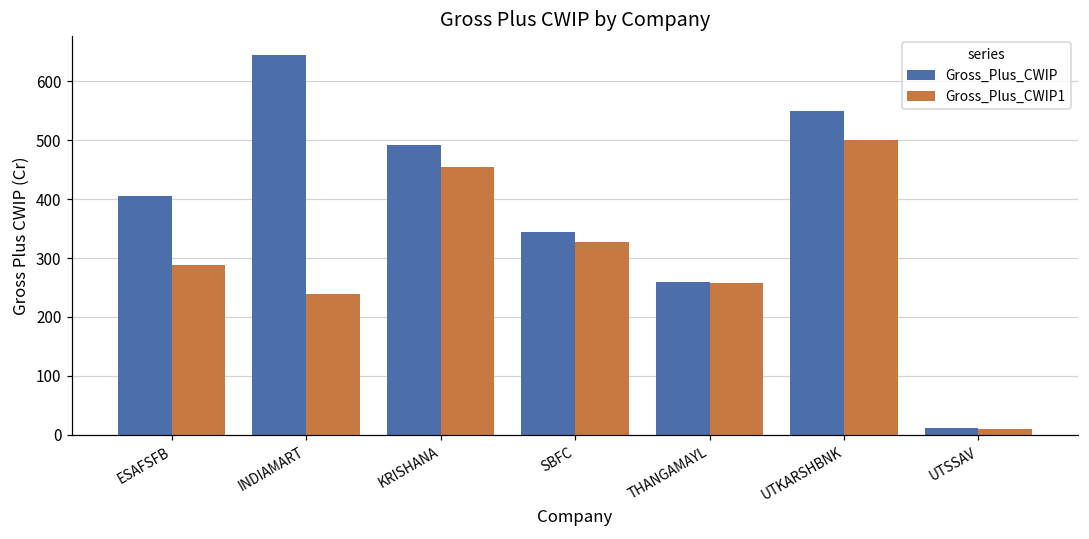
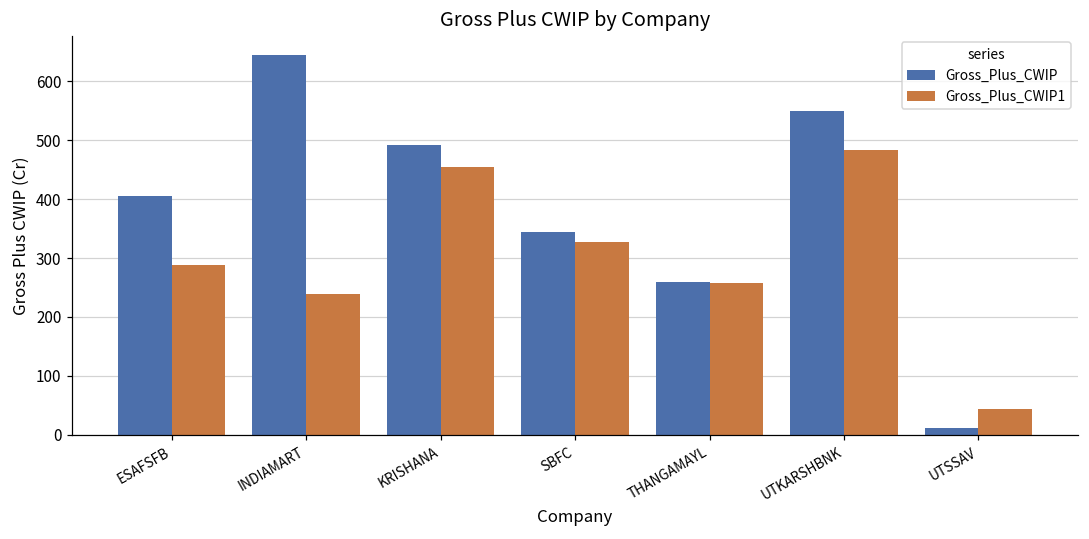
  {
    "Gross_Plus_CWIP": {
      "ESAFSFB": 400,
      "INDIAMART": 640,
      "KRISHANA": 490,
      "SBFC": 340,
      "THANGAMAYL": 260,
      "UTKARSHBNK": 550,
      "UTSSAV": 10
    },
    "Gross_Plus_CWIP1": {
      "ESAFSFB": 290,
      "INDIAMART": 240,
      "KRISHANA": 450,
      "SBFC": 330,
      "THANGAMAYL": 260,
-     "UTKARSHBNK": 500,
-     "UTSSAV": 10
+     "UTKARSHBNK": 480,
+     "UTSSAV": 40
    }
  }
